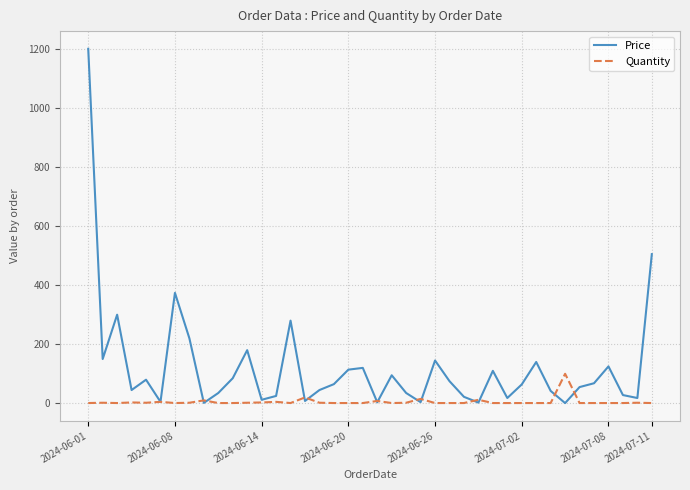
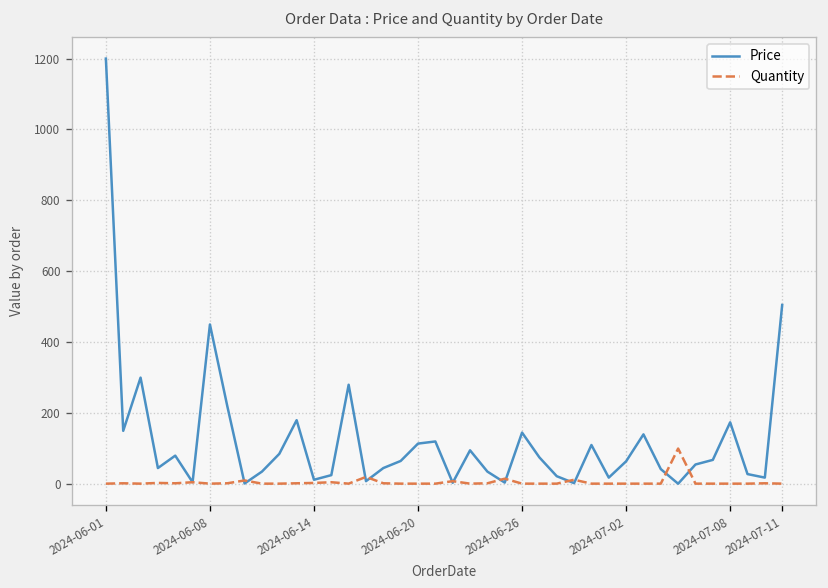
  {
    "Price": {
      "2024-06-01": 1200,
-     "2024-06-08": 370,
+     "2024-06-08": 450,
      "2024-06-14": 10,
      "2024-06-20": 110,
      "2024-06-26": 150,
      "2024-07-02": 60,
-     "2024-07-08": 130,
+     "2024-07-08": 170,
      "2024-07-11": 510
    },
    "Quantity": {
      "2024-06-01": 0,
      "2024-06-08": 0,
      "2024-06-14": 0,
      "2024-06-20": 0,
      "2024-06-26": 0,
      "2024-07-02": 0,
      "2024-07-08": 0,
      "2024-07-11": 0
    }
  }
